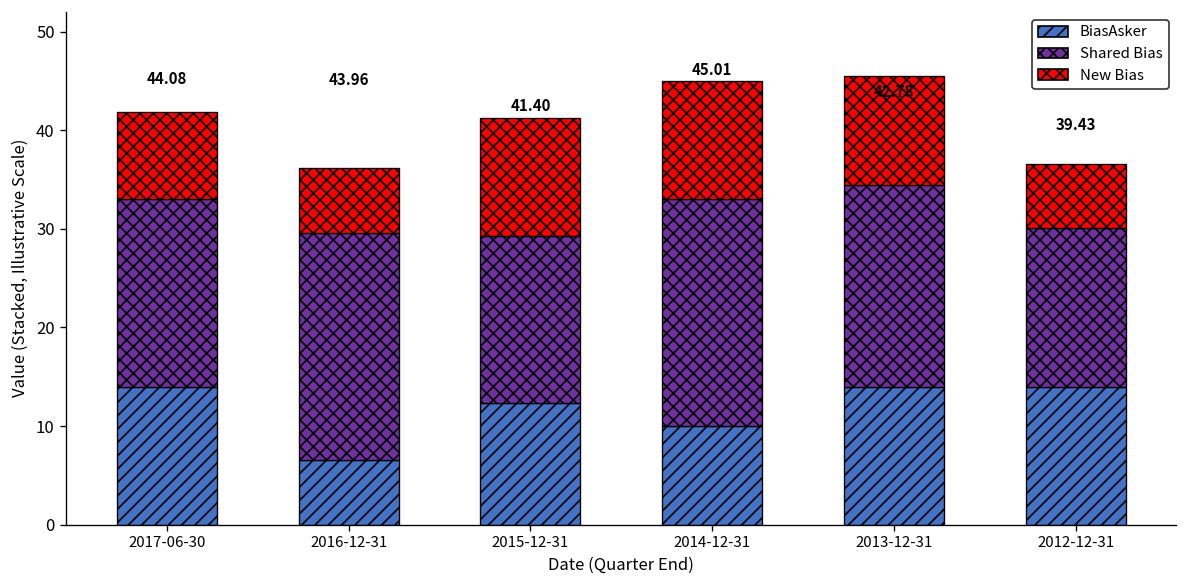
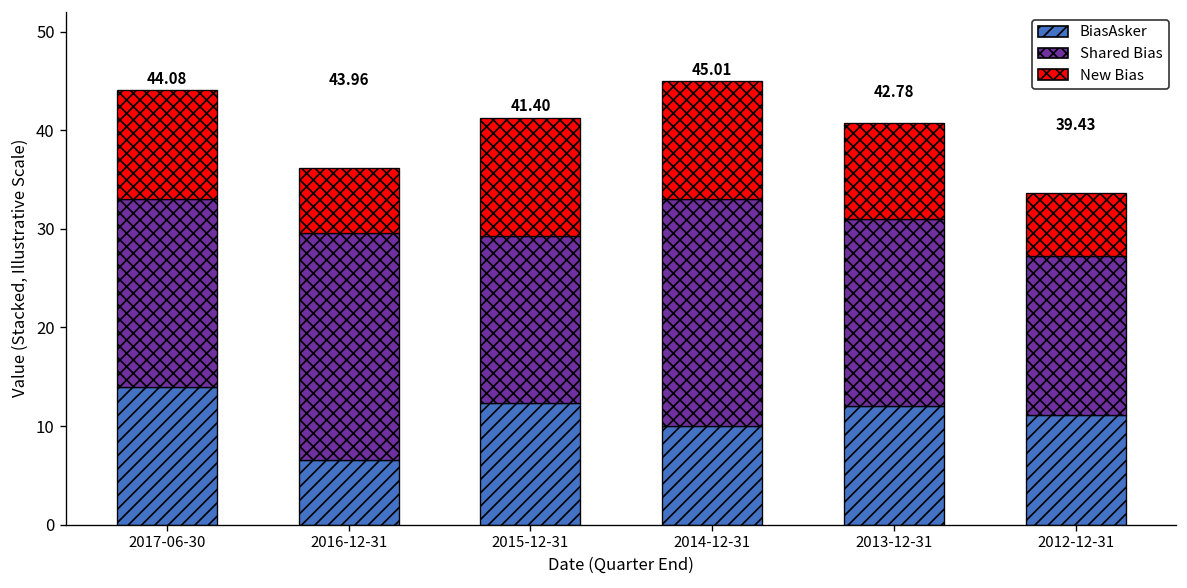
  {
    "BiasAsker": {
      "2017-06-30": 14,
      "2016-12-31": 7,
      "2015-12-31": 12,
      "2014-12-31": 10,
-     "2013-12-31": 14,
-     "2012-12-31": 14
+     "2013-12-31": 12,
+     "2012-12-31": 11
    },
    "Shared Bias": {
      "2017-06-30": 19,
      "2016-12-31": 23,
      "2015-12-31": 17,
      "2014-12-31": 23,
-     "2013-12-31": 21,
+     "2013-12-31": 19,
      "2012-12-31": 16
    },
    "New Bias": {
-     "2017-06-30": 9,
+     "2017-06-30": 11,
      "2016-12-31": 7,
-     "2013-12-31": 11,
+     "2013-12-31": 10,
      "2012-12-31": 6
    }
  }
